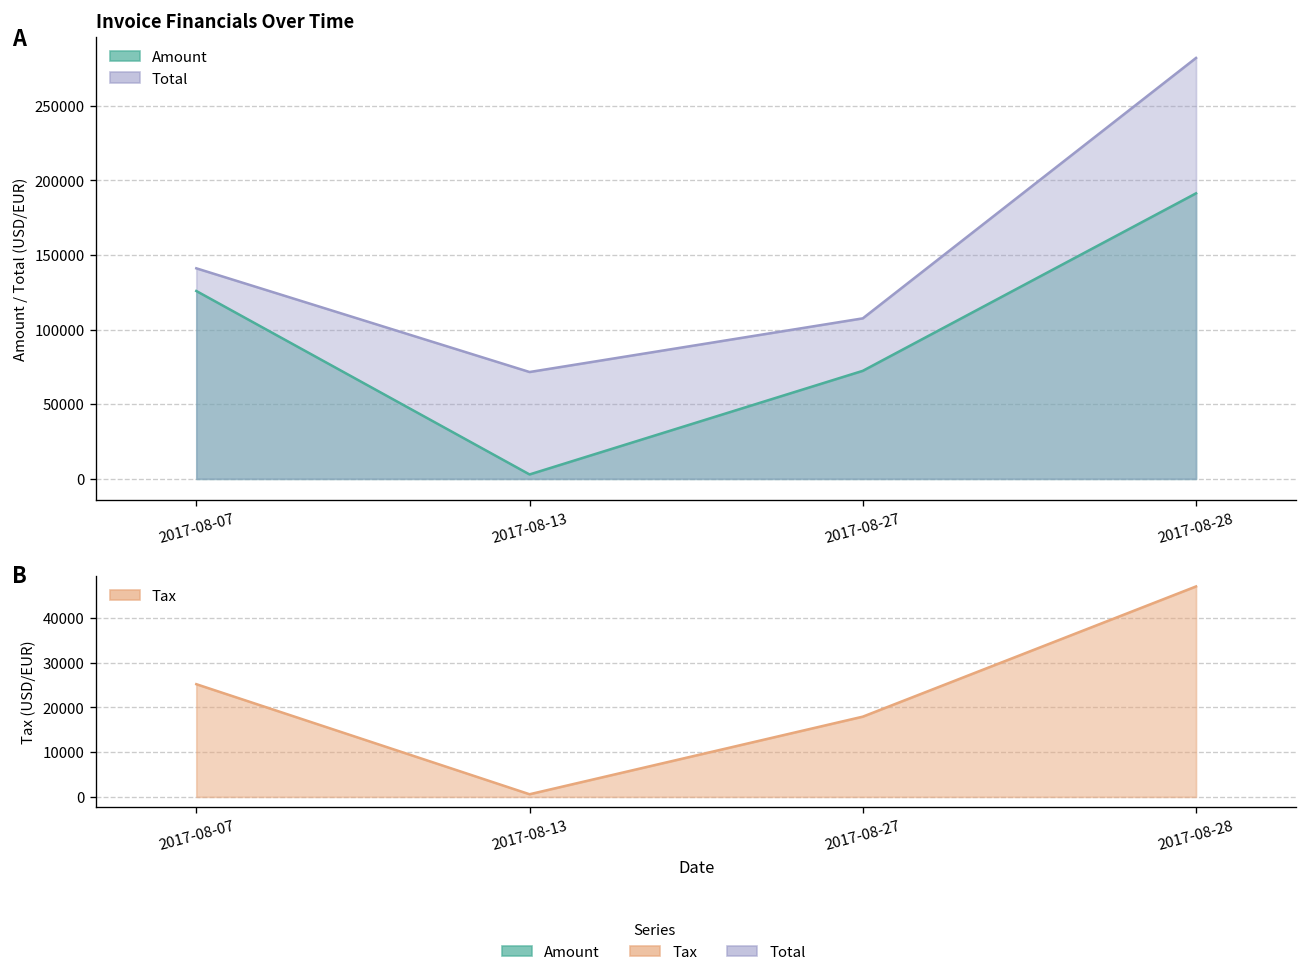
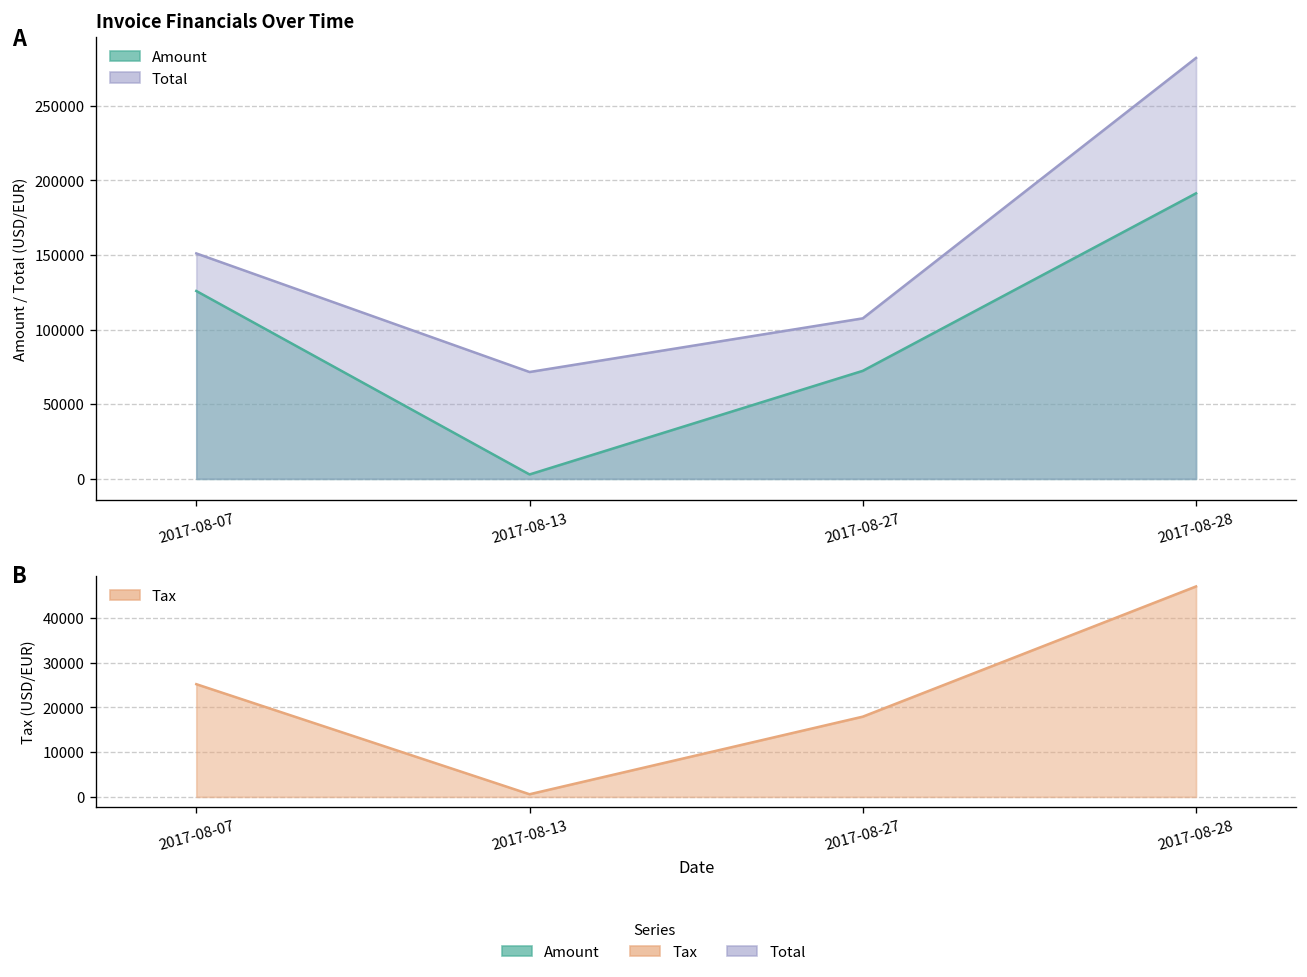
  {
    "Invoice Financials Over Time": {
      "Amount": {
        "2017-08-07": 126000,
        "2017-08-13": 3000,
        "2017-08-27": 72000,
        "2017-08-28": 191000
      },
      "Total": {
-       "2017-08-07": 141000,
+       "2017-08-07": 151000,
        "2017-08-13": 72000,
        "2017-08-27": 108000,
        "2017-08-28": 282000
      }
    }
  }
